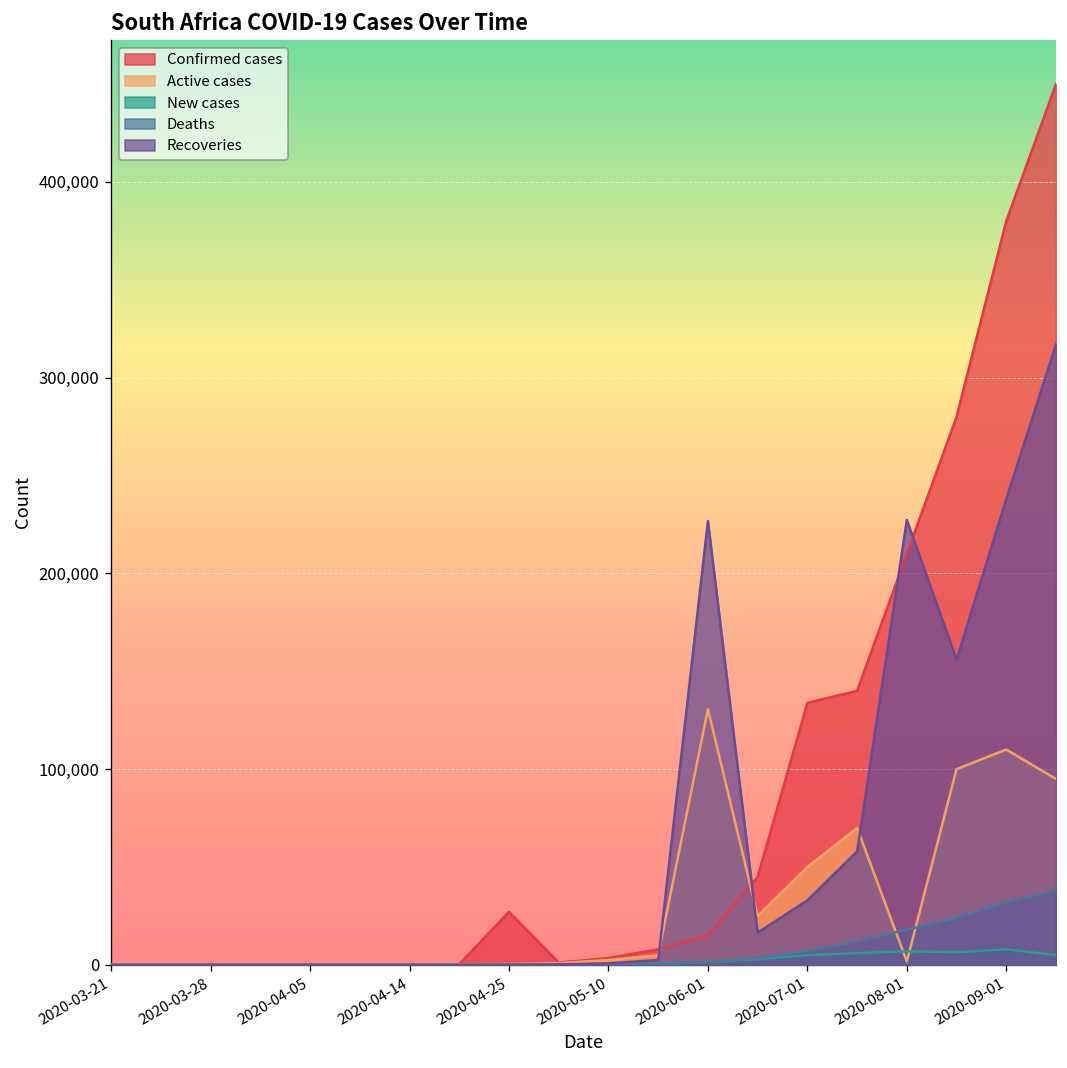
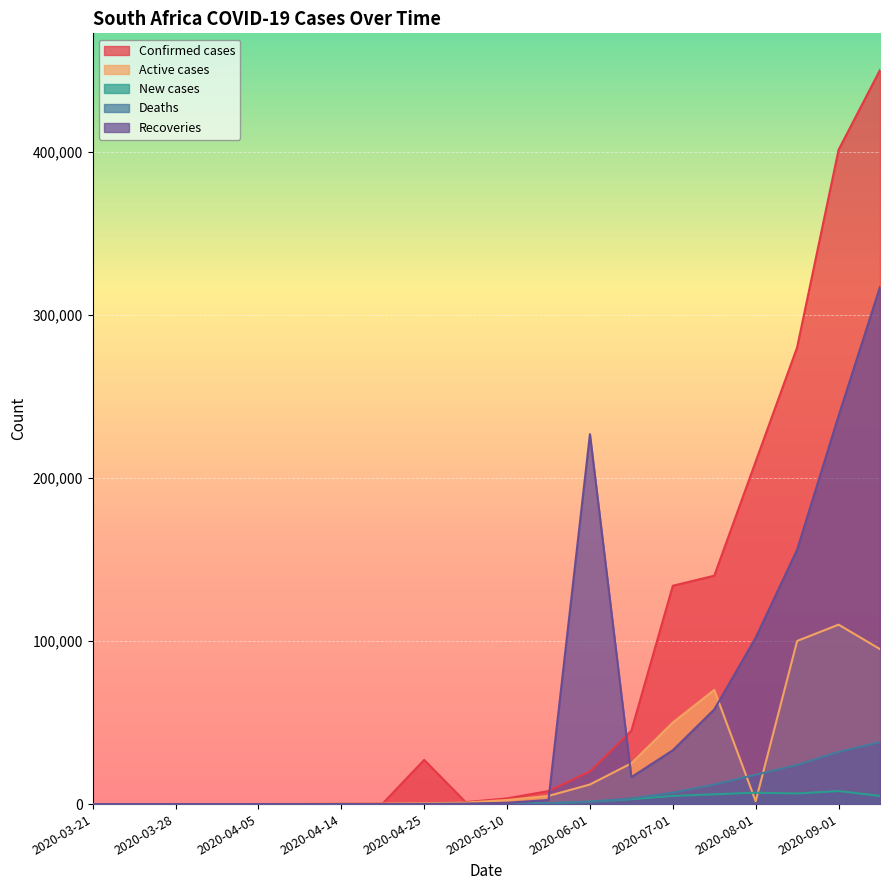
  {
    "Confirmed cases": {
      "2020-04-25": "27,000",
-     "2020-06-01": "15,000",
+     "2020-06-01": "20,000",
      "2020-07-01": "134,000",
      "2020-08-01": "210,000",
-     "2020-09-01": "380,000"
+     "2020-09-01": "401,000"
    },
    "Active cases": {
-     "2020-06-01": "131,000",
+     "2020-06-01": "12,000",
      "2020-07-01": "50,000",
      "2020-08-01": "2,000",
      "2020-09-01": "110,000"
    },
    "Recoveries": {
      "2020-06-01": "227,000",
      "2020-07-01": "33,000",
-     "2020-08-01": "227,000",
+     "2020-08-01": "102,000",
      "2020-09-01": "238,000"
    }
  }
